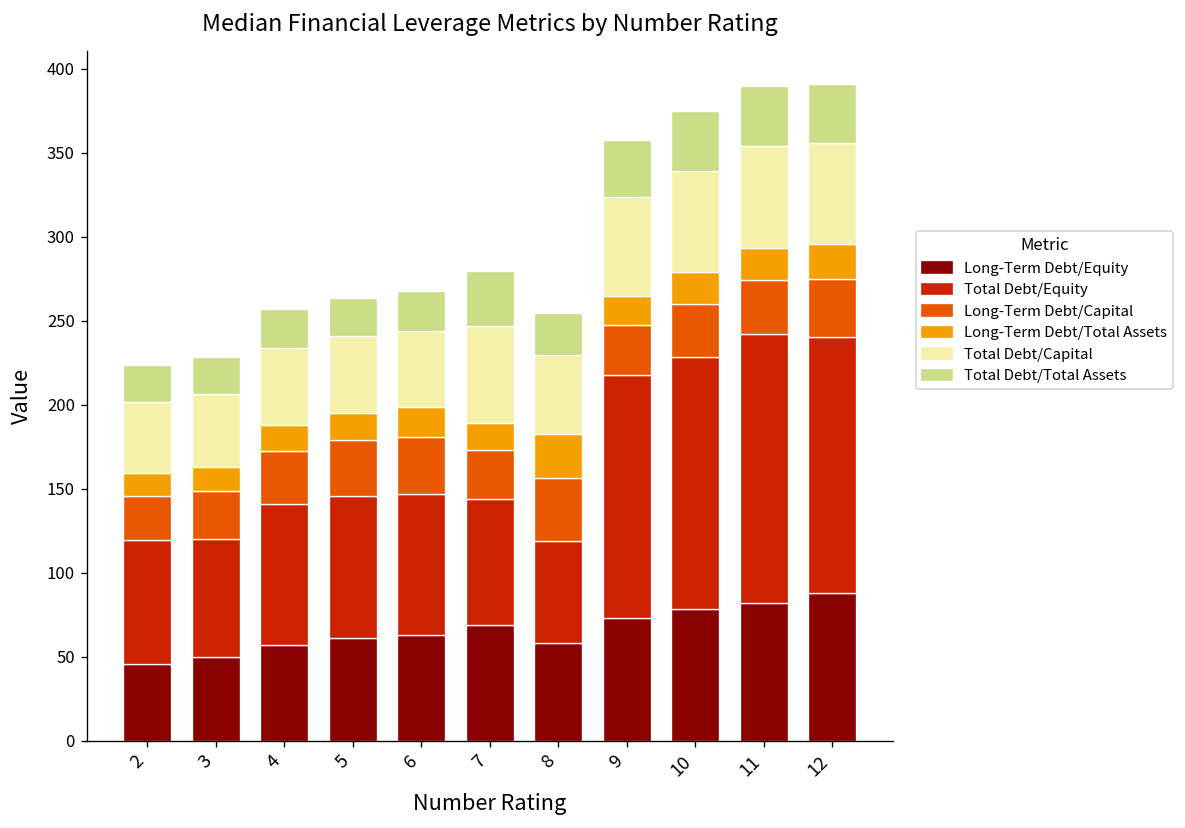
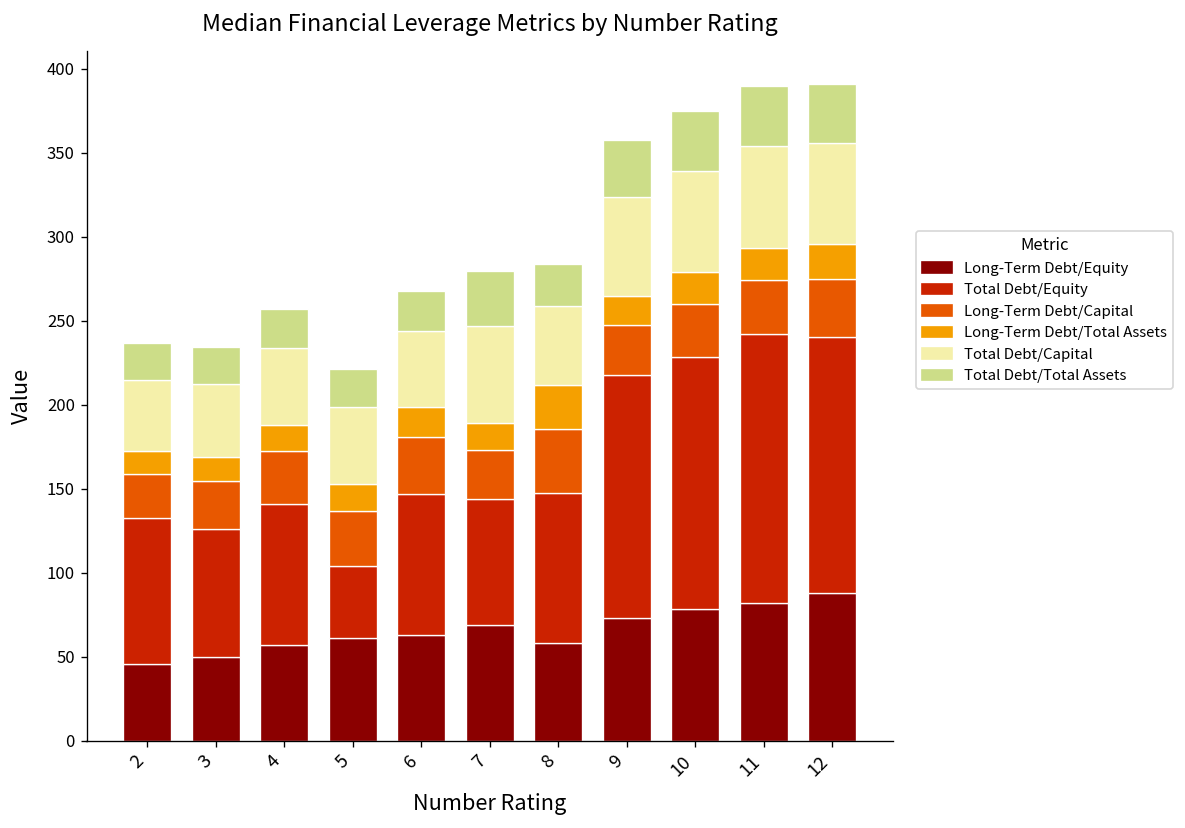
  {
    "Long-Term Debt/Equity": {
      "2": 46,
      "3": 50,
      "4": 57,
      "5": 61,
      "6": 63,
      "7": 69,
      "8": 58,
      "9": 73,
      "10": 79,
      "11": 82,
      "12": 88
    },
    "Total Debt/Equity": {
-     "2": 74,
-     "3": 70,
+     "2": 87,
+     "3": 76,
      "4": 84,
-     "5": 85,
+     "5": 43,
      "6": 84,
      "7": 75,
-     "8": 61,
+     "8": 90,
      "9": 144,
      "10": 150,
      "11": 160,
      "12": 152
    },
    "Long-Term Debt/Capital": {
      "2": 26,
      "3": 28,
      "4": 31,
      "5": 33,
      "6": 34,
      "7": 29,
      "8": 38,
      "9": 30,
      "10": 31,
      "11": 32,
      "12": 35
    },
    "Long-Term Debt/Total Assets": {
      "2": 13,
      "3": 14,
      "4": 16,
      "5": 16,
      "6": 18,
      "7": 16,
      "8": 26,
      "9": 17,
      "10": 19,
      "11": 19,
      "12": 20
    }
  }
